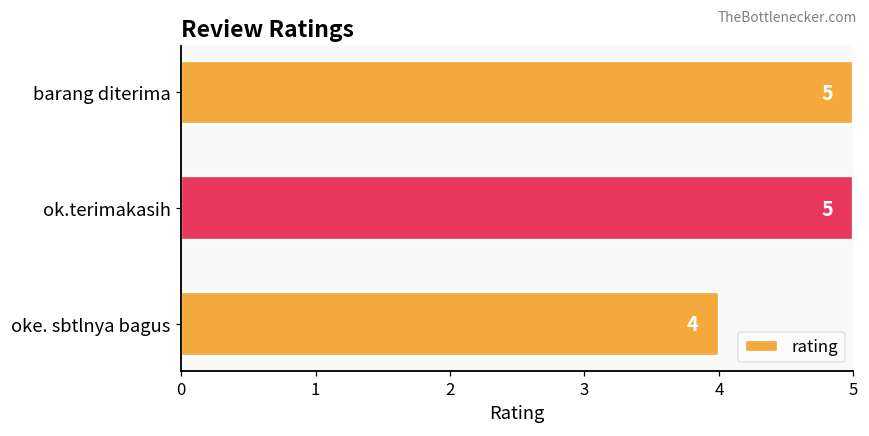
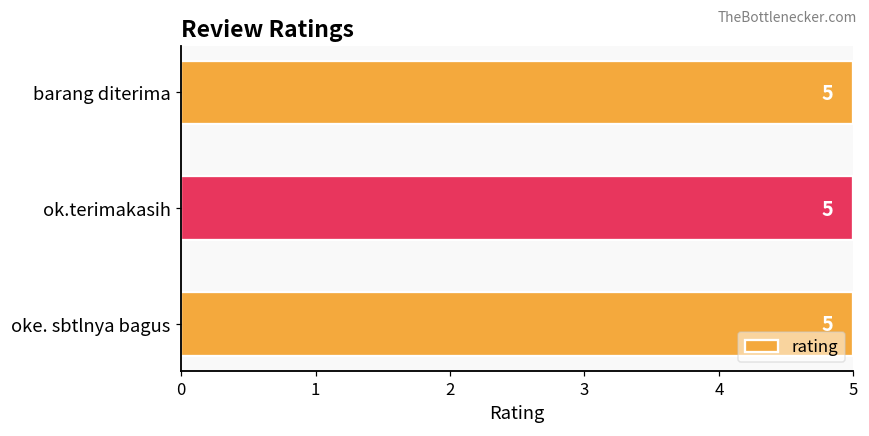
  {
-   "oke. sbtlnya bagus": 4
+   "oke. sbtlnya bagus": 5
  }
